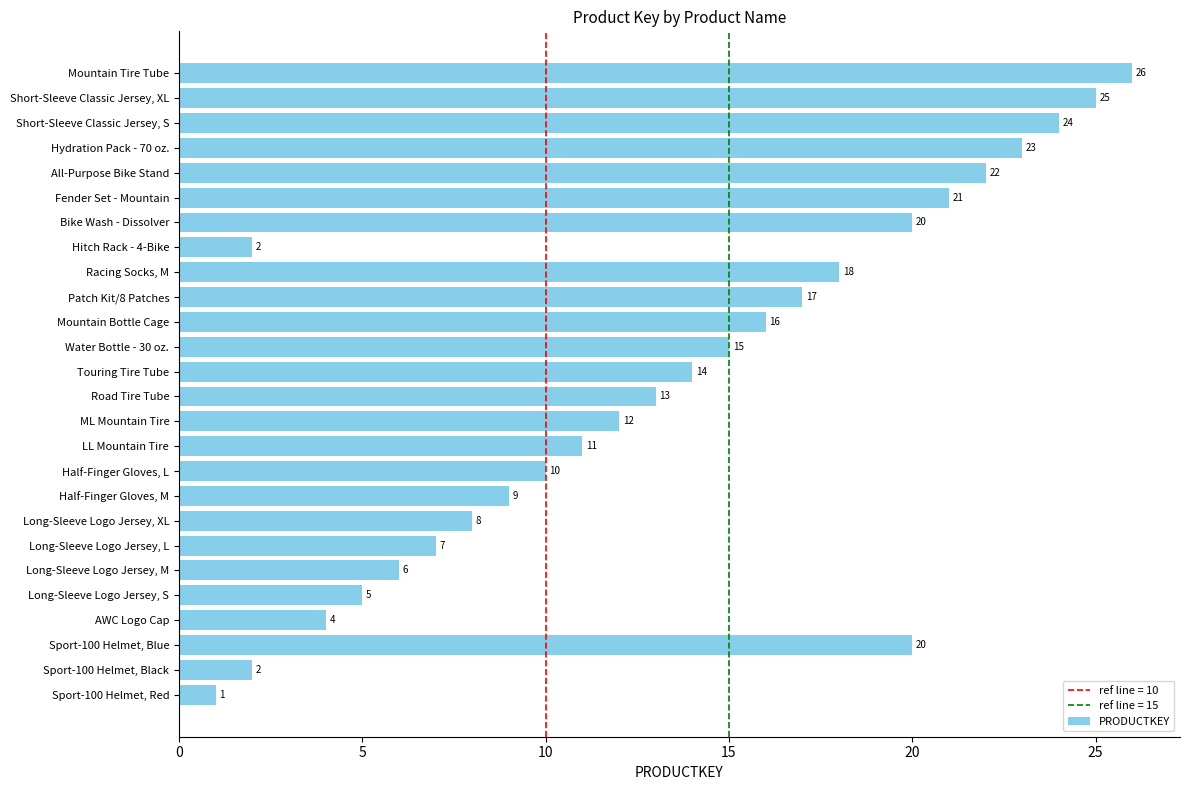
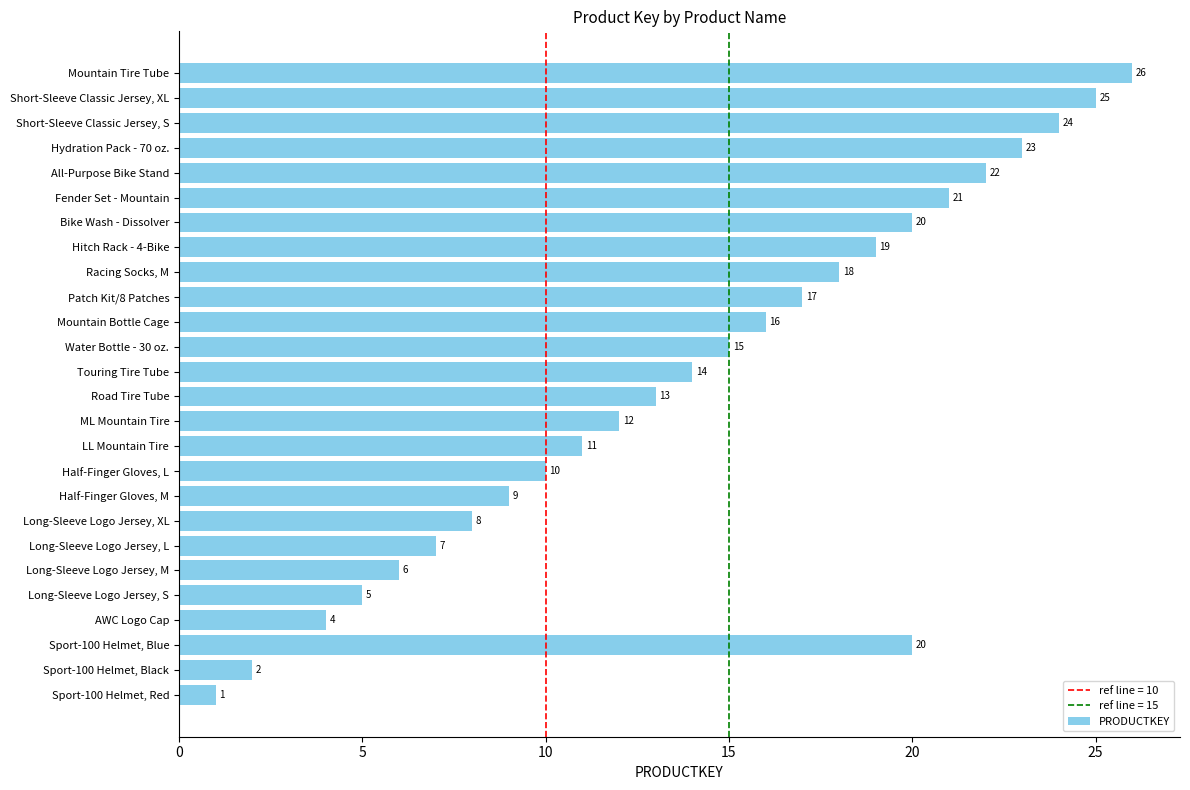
  {
    "Mountain Tire Tube": 26,
    "Short-Sleeve Classic Jersey, XL": 25,
    "Short-Sleeve Classic Jersey, S": 24,
    "Hydration Pack - 70 oz.": 23,
    "All-Purpose Bike Stand": 22,
    "Fender Set - Mountain": 21,
    "Bike Wash - Dissolver": 20,
-   "Hitch Rack - 4-Bike": 2,
+   "Hitch Rack - 4-Bike": 19,
    "Racing Socks, M": 18,
    "Patch Kit/8 Patches": 17,
    "Mountain Bottle Cage": 16,
    "Water Bottle - 30 oz.": 15,
    "Touring Tire Tube": 14,
    "Road Tire Tube": 13,
    "ML Mountain Tire": 12,
    "LL Mountain Tire": 11,
    "Half-Finger Gloves, L": 10,
    "Half-Finger Gloves, M": 9,
    "Long-Sleeve Logo Jersey, XL": 8,
    "Long-Sleeve Logo Jersey, L": 7,
    "Long-Sleeve Logo Jersey, M": 6,
    "Long-Sleeve Logo Jersey, S": 5,
    "AWC Logo Cap": 4,
    "Sport-100 Helmet, Blue": 20,
    "Sport-100 Helmet, Black": 2,
    "Sport-100 Helmet, Red": 1
  }
